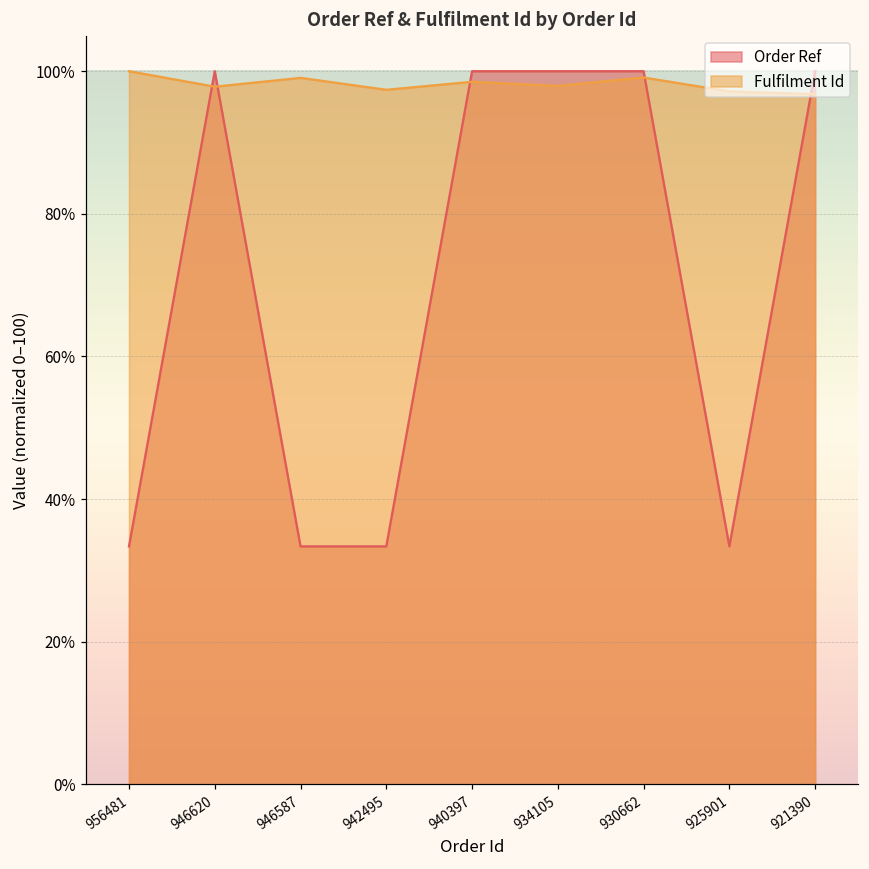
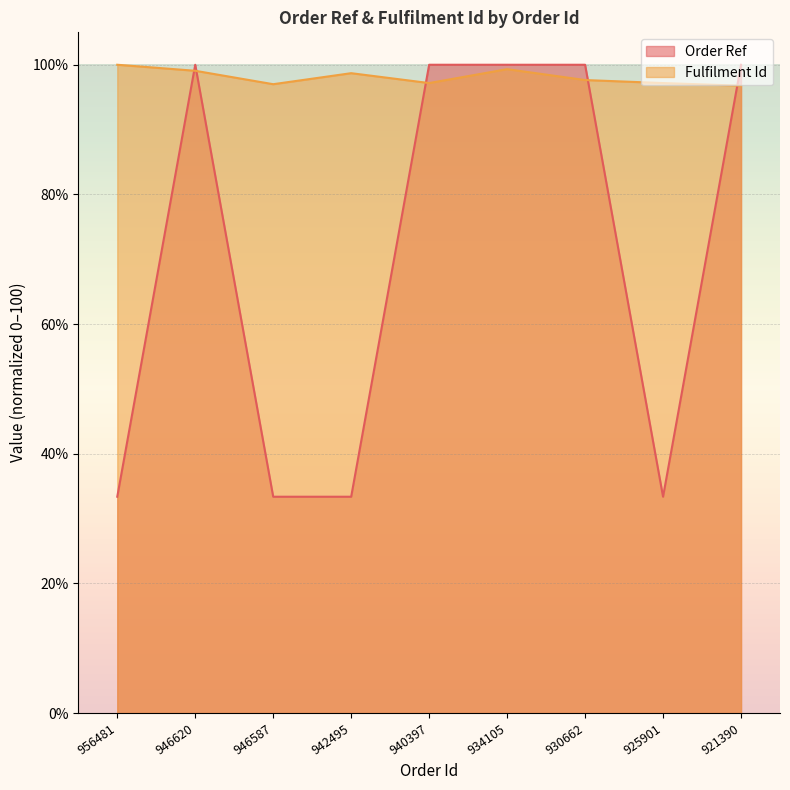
  {
    "Order Ref": {
      "956481": "33%",
      "946620": "100%",
      "946587": "33%",
      "942495": "33%",
      "940397": "100%",
      "934105": "100%",
      "930662": "100%",
      "925901": "33%"
    },
    "Fulfilment Id": {
      "956481": "100%",
-     "946620": "98%",
-     "946587": "99%",
-     "942495": "97%",
-     "940397": "99%",
-     "934105": "98%",
-     "930662": "99%",
+     "946620": "99%",
+     "946587": "97%",
+     "942495": "99%",
+     "940397": "97%",
+     "934105": "99%",
+     "930662": "98%",
      "921390": "97%"
    }
  }
